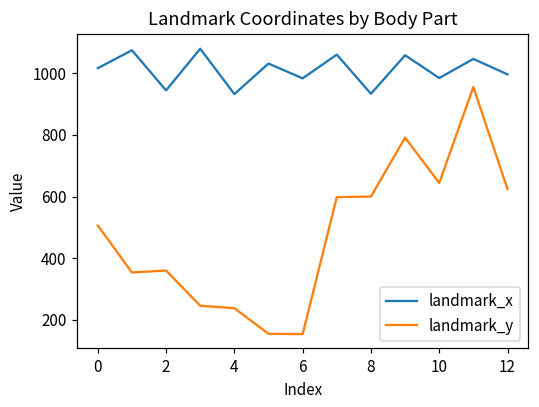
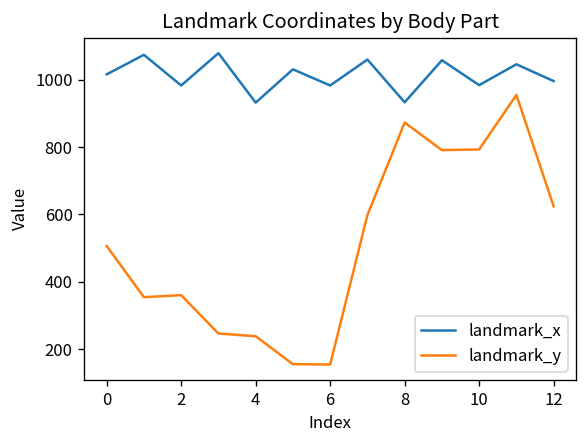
  {
    "landmark_x": {
      "0": 1020,
-     "2": 940,
+     "2": 980,
      "4": 930,
      "6": 980,
      "8": 930,
      "10": 980,
      "12": 1000
    },
    "landmark_y": {
      "0": 510,
      "2": 360,
      "4": 240,
      "6": 150,
-     "8": 600,
-     "10": 640,
+     "8": 870,
+     "10": 790,
      "12": 620
    }
  }
